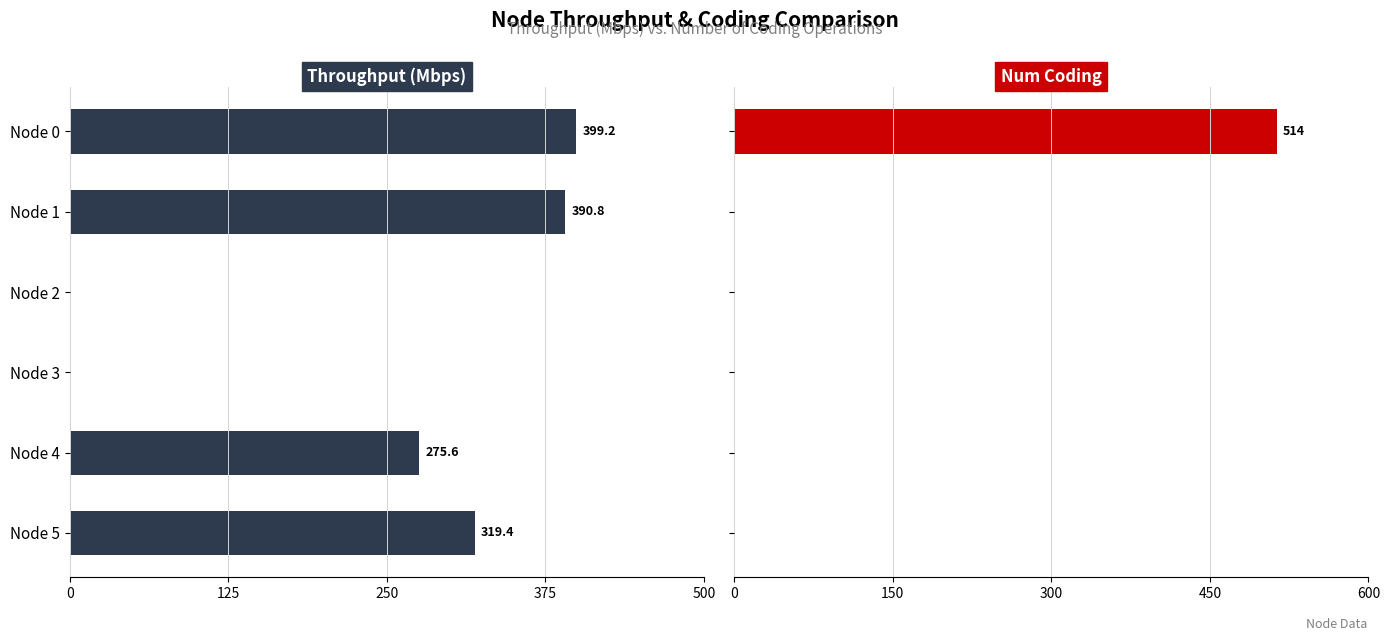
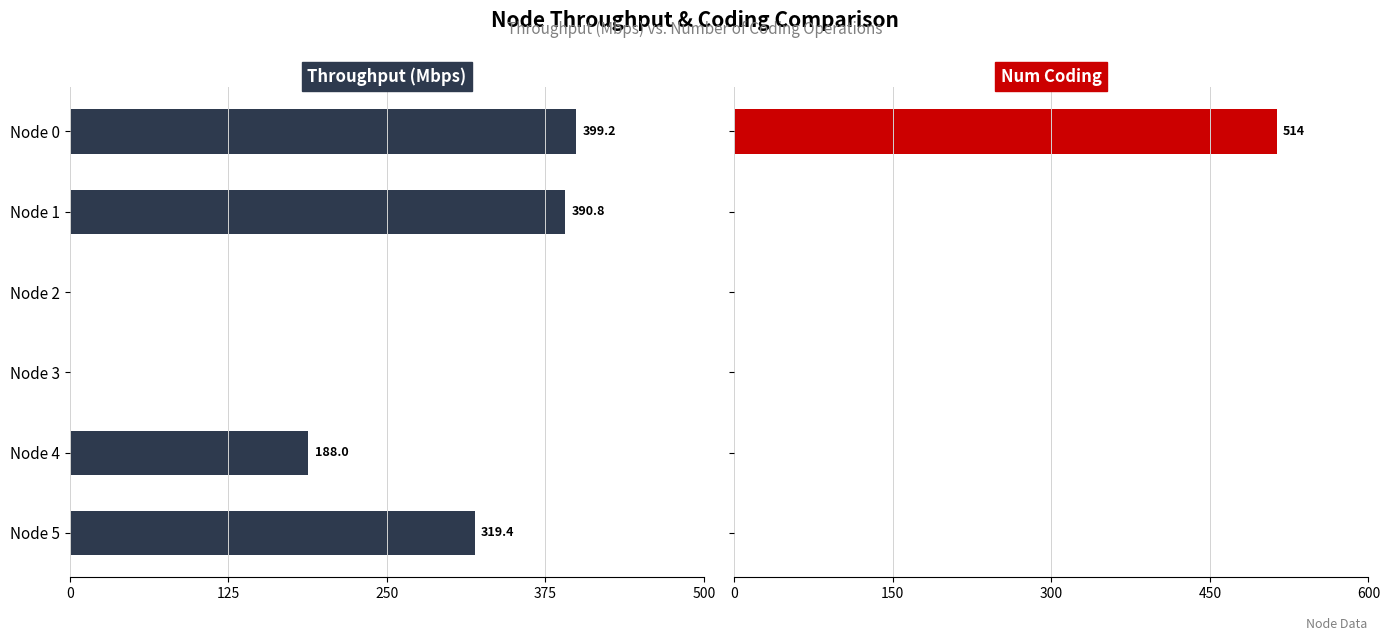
  {
    "Throughput (Mbps)": {
-     "Node 4": 275.6
+     "Node 4": 188.0
    }
  }
